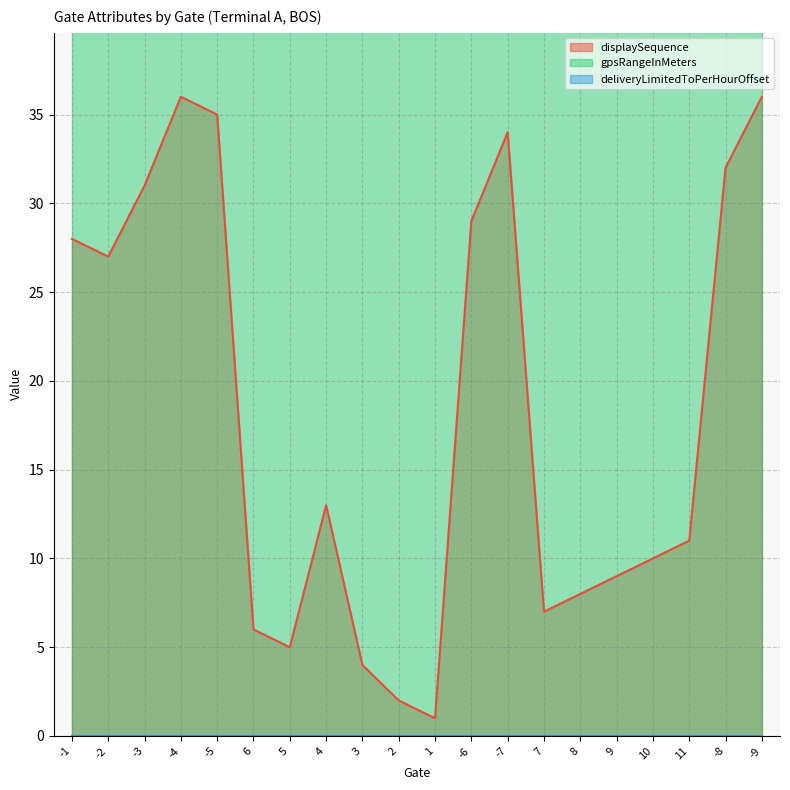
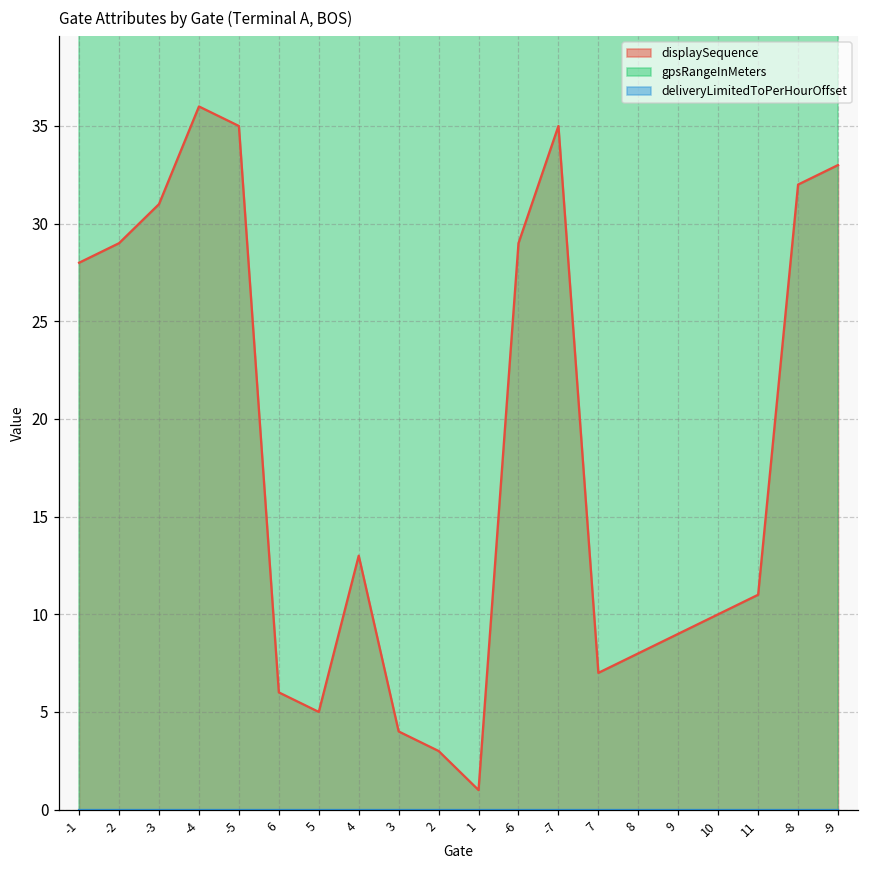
  {
    "displaySequence": {
      "-1": 28,
-     "-2": 27,
+     "-2": 29,
      "-3": 31,
      "-4": 36,
      "-5": 35,
      "6": 6,
      "5": 5,
      "4": 13,
      "3": 4,
-     "2": 2,
+     "2": 3,
      "1": 1,
      "-6": 29,
-     "-7": 34,
+     "-7": 35,
      "7": 7,
      "8": 8,
      "9": 9,
      "10": 10,
      "11": 11,
      "-8": 32,
-     "-9": 36
+     "-9": 33
    },
    "deliveryLimitedToPerHourOffset": {
      "-1": 0,
      "-2": 0,
      "-3": 0,
      "-4": 0,
      "-5": 0,
      "6": 0,
      "5": 0,
      "4": 0,
      "3": 0,
      "2": 0,
      "1": 0,
      "-6": 0,
      "-7": 0,
      "7": 0,
      "8": 0,
      "9": 0,
      "10": 0,
      "11": 0,
      "-8": 0,
      "-9": 0
    }
  }
